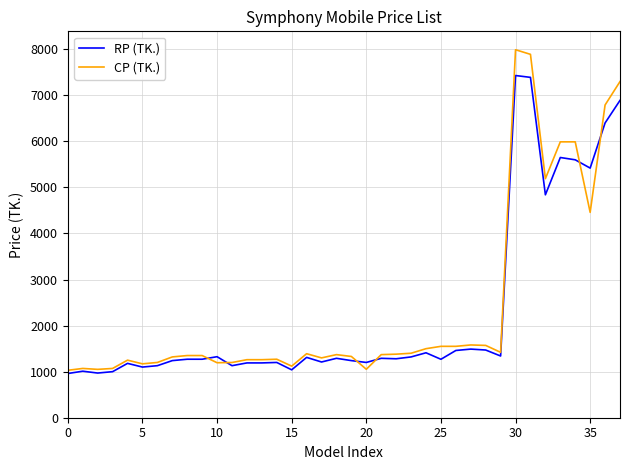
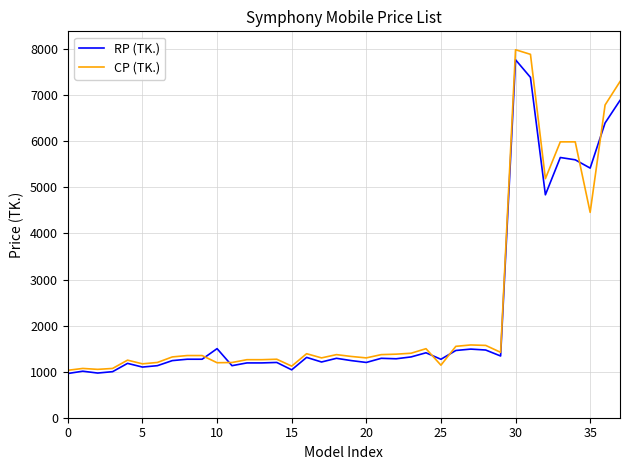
  {
    "RP (TK.)": {
      "0": 1000,
      "5": 1100,
-     "10": 1300,
+     "10": 1500,
      "15": 1000,
      "20": 1200,
      "25": 1300,
-     "30": 7400,
+     "30": 7800,
      "35": 5400
    },
    "CP (TK.)": {
      "0": 1000,
      "5": 1200,
      "10": 1200,
      "15": 1100,
-     "20": 1100,
-     "25": 1600,
+     "20": 1300,
+     "25": 1100,
      "30": 8000,
      "35": 4500
    }
  }
